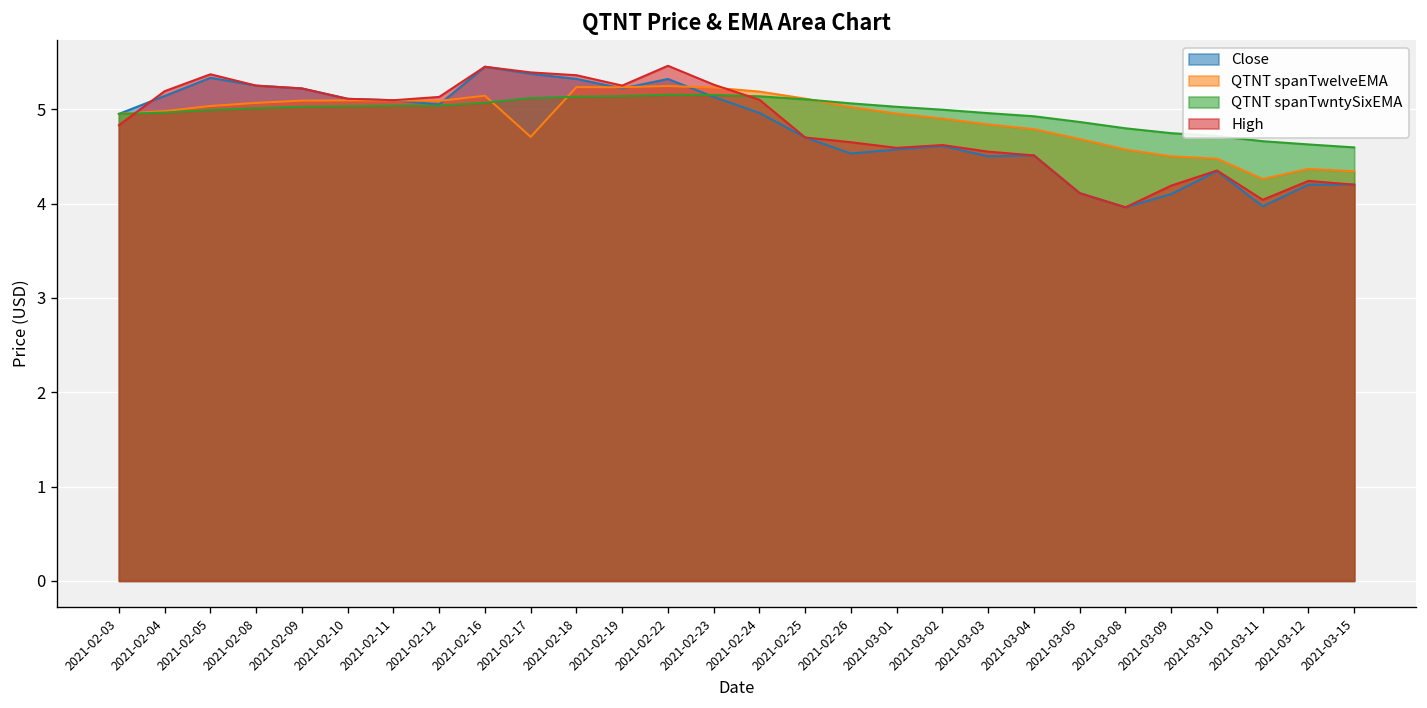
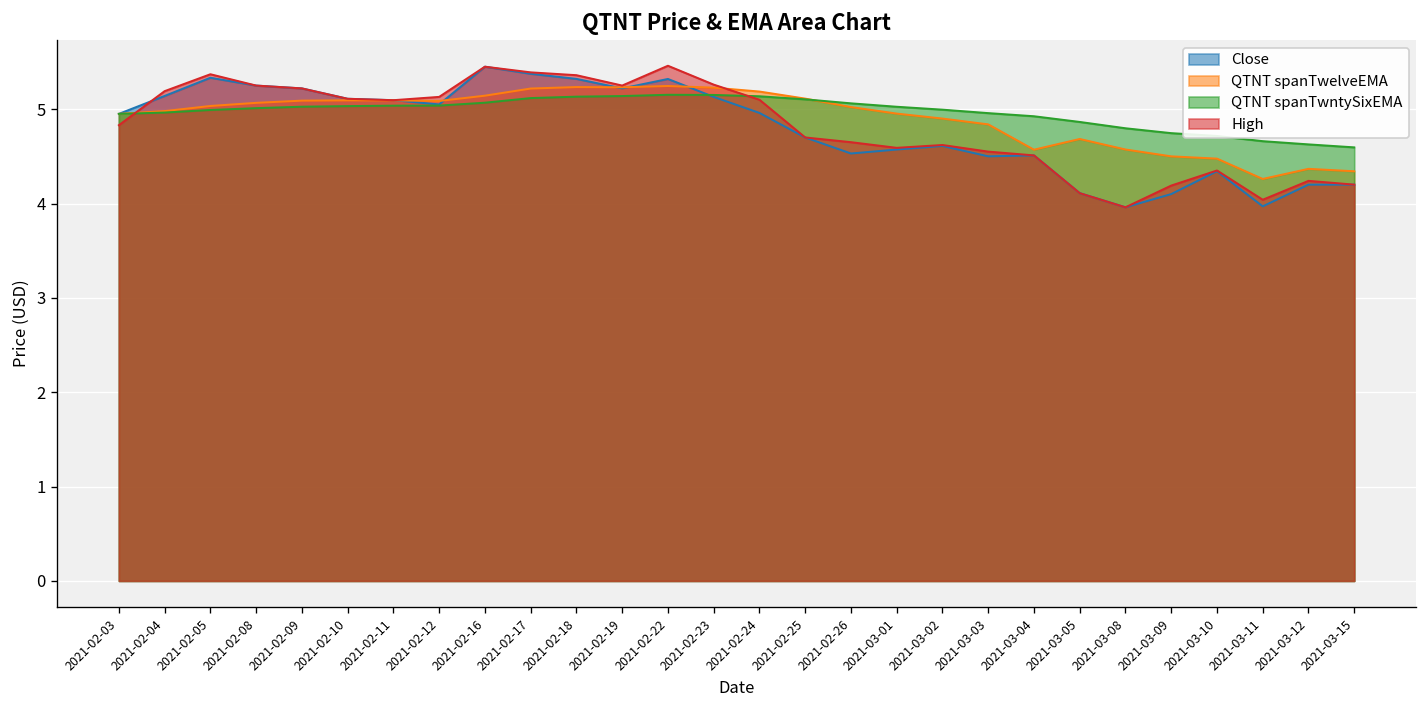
  {
    "Close": {
      "2021-02-04": 5.1,
      "2021-02-05": 5.3,
      "2021-02-18": 5.3,
      "2021-02-22": 5.3,
      "2021-02-24": 5.0,
      "2021-02-26": 4.5,
      "2021-03-03": 4.5,
      "2021-03-09": 4.1,
      "2021-03-11": 4.0,
      "2021-03-12": 4.2
    },
    "QTNT spanTwelveEMA": {
      "2021-02-05": 5.0,
      "2021-02-08": 5.1,
      "2021-02-09": 5.1,
      "2021-02-12": 5.1,
      "2021-02-16": 5.1,
-     "2021-02-17": 4.7,
+     "2021-02-17": 5.2,
      "2021-02-18": 5.2,
      "2021-02-22": 5.2,
      "2021-02-23": 5.2,
      "2021-02-24": 5.2,
      "2021-02-26": 5.0,
      "2021-03-01": 5.0,
      "2021-03-02": 4.9,
      "2021-03-03": 4.8,
-     "2021-03-04": 4.8,
+     "2021-03-04": 4.6,
      "2021-03-05": 4.7,
      "2021-03-08": 4.6,
      "2021-03-09": 4.5,
      "2021-03-10": 4.5,
      "2021-03-11": 4.3,
      "2021-03-12": 4.4,
      "2021-03-15": 4.3
    },
    "QTNT spanTwntySixEMA": {
      "2021-02-05": 5.0,
      "2021-02-08": 5.0,
      "2021-02-09": 5.0,
      "2021-02-10": 5.0,
      "2021-02-11": 5.0,
      "2021-02-16": 5.1,
      "2021-02-17": 5.1,
      "2021-02-18": 5.1,
      "2021-02-19": 5.1,
      "2021-02-22": 5.2,
      "2021-02-24": 5.1,
      "2021-02-26": 5.1,
      "2021-03-01": 5.0,
      "2021-03-02": 5.0,
      "2021-03-03": 5.0,
      "2021-03-04": 4.9,
      "2021-03-05": 4.9,
      "2021-03-08": 4.8,
      "2021-03-09": 4.7,
      "2021-03-15": 4.6
    },
    "High": {
      "2021-02-03": 4.8,
      "2021-02-04": 5.2,
      "2021-02-05": 5.4,
      "2021-02-12": 5.1,
      "2021-02-18": 5.4,
      "2021-02-22": 5.5,
      "2021-02-23": 5.3,
      "2021-02-24": 5.1,
      "2021-02-26": 4.7,
      "2021-03-03": 4.6,
      "2021-03-09": 4.2,
      "2021-03-11": 4.0,
      "2021-03-12": 4.2
    }
  }
